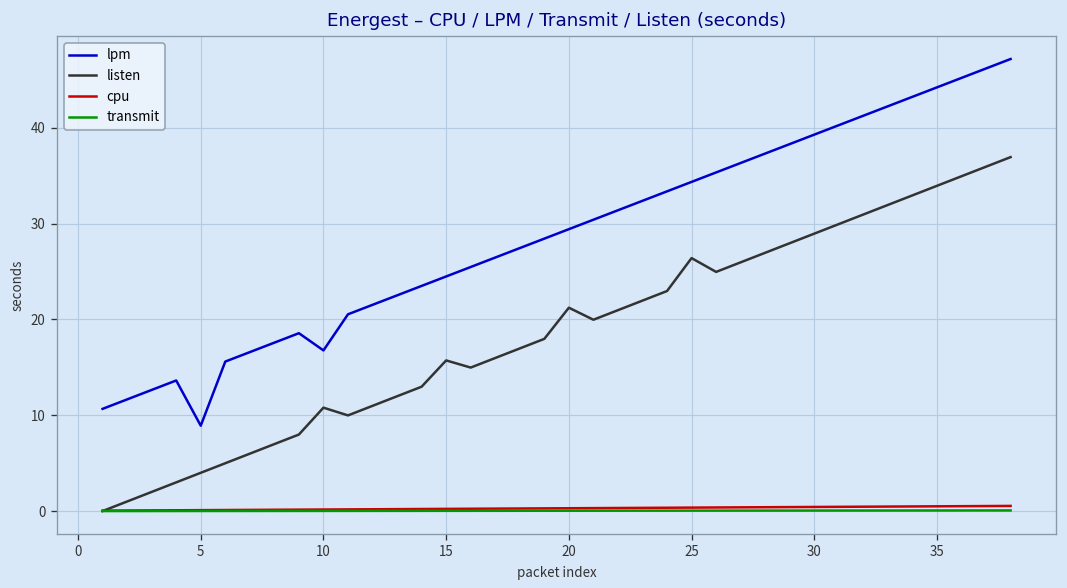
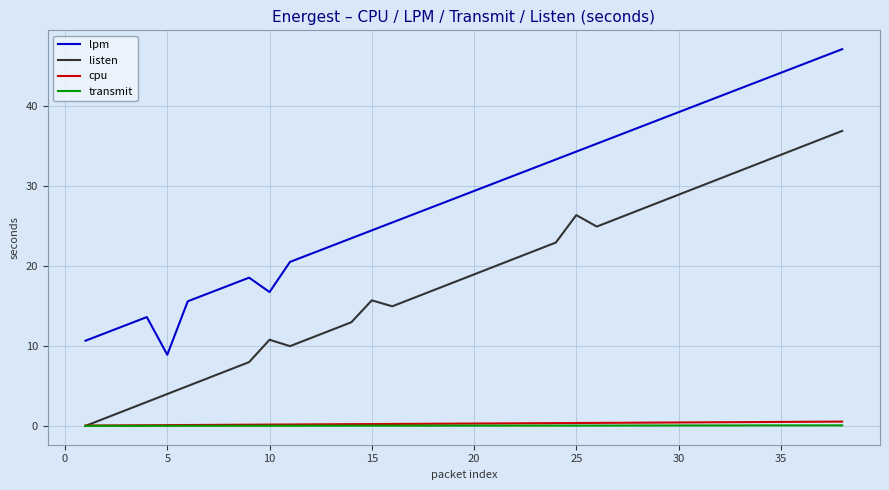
  {
    "lpm": {
      "5": 9,
      "10": 17,
      "15": 24,
      "20": 29,
      "25": 34,
      "30": 39,
      "35": 44
    },
    "listen": {
      "5": 4,
      "10": 11,
      "15": 16,
-     "20": 21,
+     "20": 19,
      "25": 26,
      "30": 29,
      "35": 34
    },
    "cpu": {
      "30": 0,
      "35": 0
    },
    "transmit": {
      "30": 0,
      "35": 0
    }
  }
